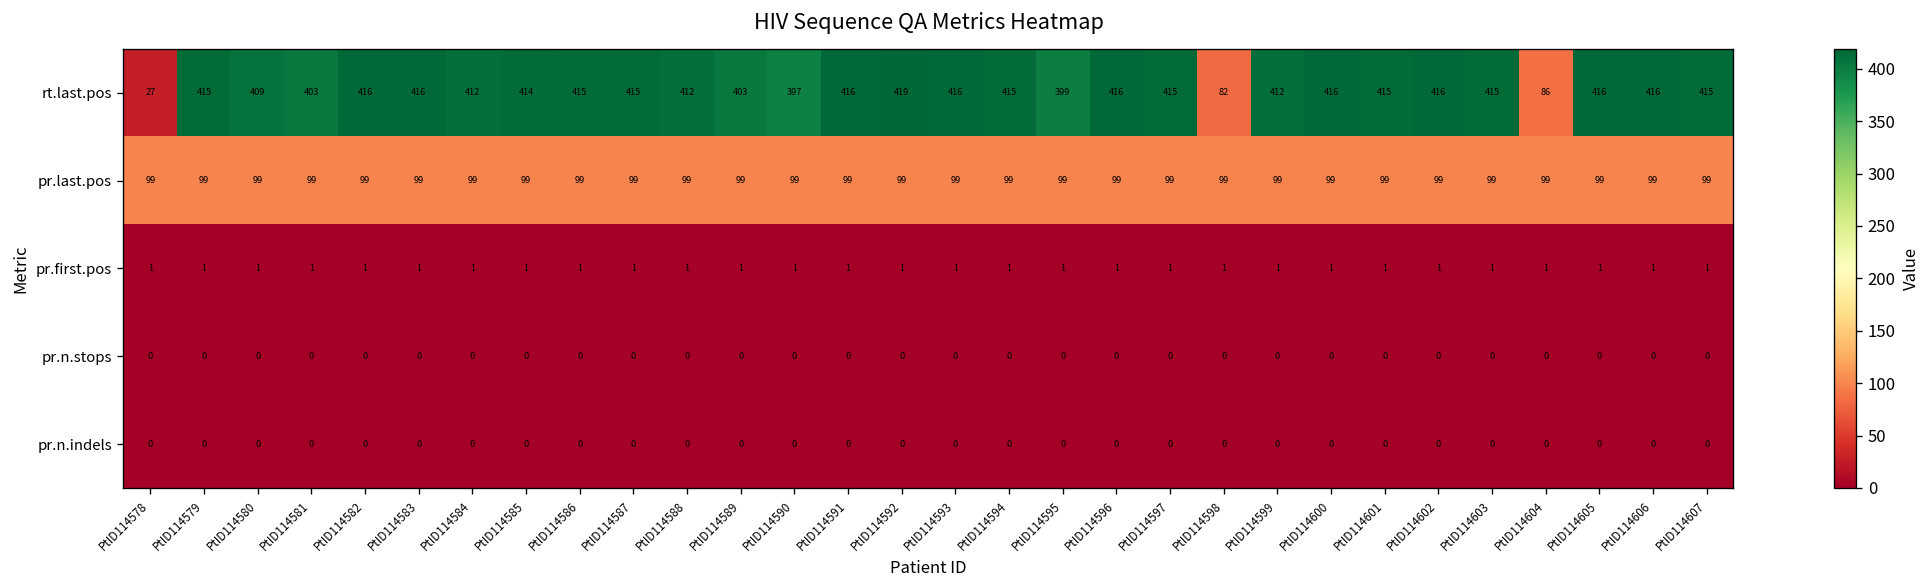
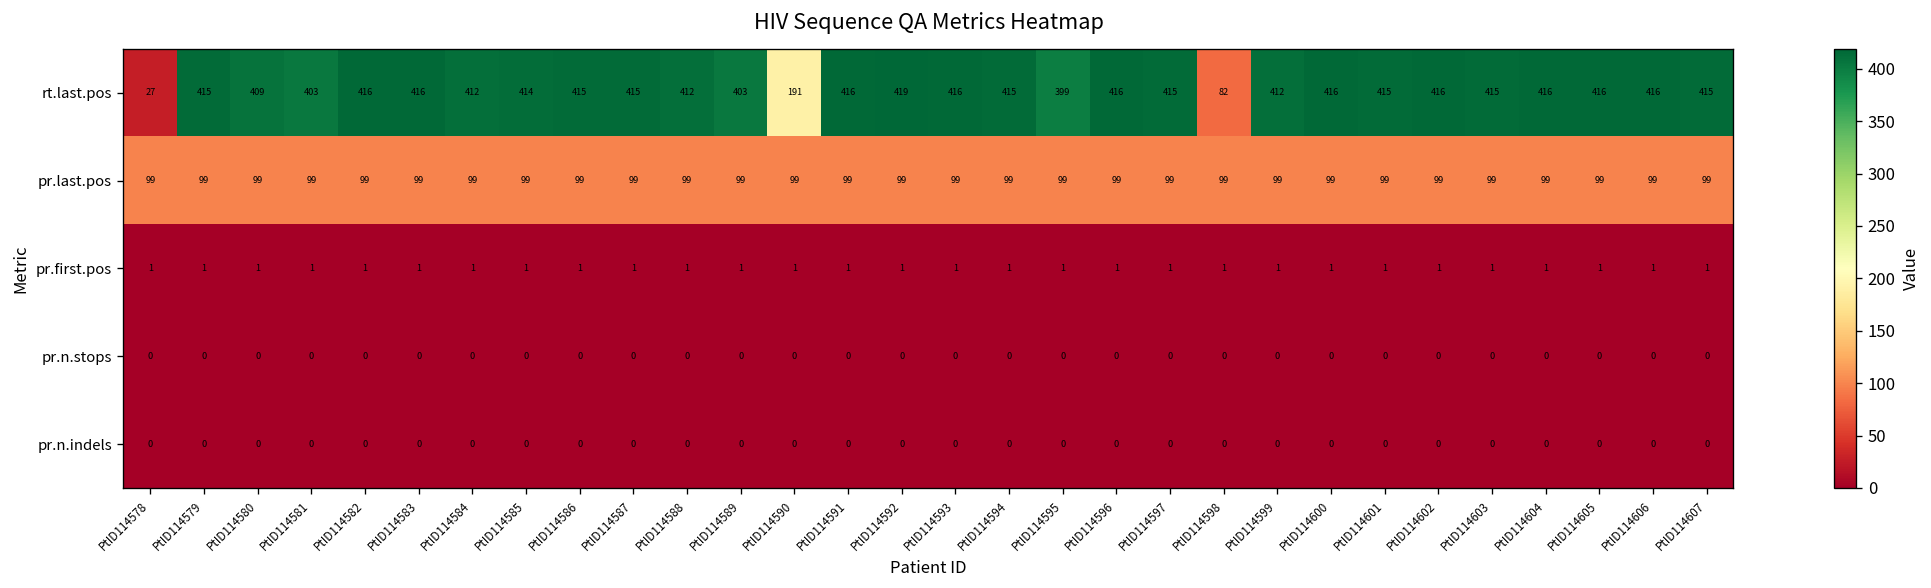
  {
    "rt.last.pos": {
      "PtID114578": 27,
      "PtID114579": 415,
      "PtID114580": 409,
      "PtID114581": 403,
      "PtID114582": 416,
      "PtID114583": 416,
      "PtID114584": 412,
      "PtID114585": 414,
      "PtID114586": 415,
      "PtID114587": 415,
      "PtID114588": 412,
      "PtID114589": 403,
-     "PtID114590": 397,
+     "PtID114590": 191,
      "PtID114591": 416,
      "PtID114592": 419,
      "PtID114593": 416,
      "PtID114594": 415,
      "PtID114595": 399,
      "PtID114596": 416,
      "PtID114597": 415,
      "PtID114598": 82,
      "PtID114599": 412,
      "PtID114600": 416,
      "PtID114601": 415,
      "PtID114602": 416,
      "PtID114603": 415,
-     "PtID114604": 86,
+     "PtID114604": 416,
      "PtID114605": 416,
      "PtID114606": 416,
      "PtID114607": 415
    },
    "pr.last.pos": {
      "PtID114578": 99,
      "PtID114579": 99,
      "PtID114580": 99,
      "PtID114581": 99,
      "PtID114582": 99,
      "PtID114583": 99,
      "PtID114584": 99,
      "PtID114585": 99,
      "PtID114586": 99,
      "PtID114587": 99,
      "PtID114588": 99,
      "PtID114589": 99,
      "PtID114590": 99,
      "PtID114591": 99,
      "PtID114592": 99,
      "PtID114593": 99,
      "PtID114594": 99,
      "PtID114595": 99,
      "PtID114596": 99,
      "PtID114597": 99,
      "PtID114598": 99,
      "PtID114599": 99,
      "PtID114600": 99,
      "PtID114601": 99,
      "PtID114602": 99,
      "PtID114603": 99,
      "PtID114604": 99,
      "PtID114605": 99,
      "PtID114606": 99,
      "PtID114607": 99
    },
    "pr.first.pos": {
      "PtID114578": 1,
      "PtID114579": 1,
      "PtID114580": 1,
      "PtID114581": 1,
      "PtID114582": 1,
      "PtID114583": 1,
      "PtID114584": 1,
      "PtID114585": 1,
      "PtID114586": 1,
      "PtID114587": 1,
      "PtID114588": 1,
      "PtID114589": 1,
      "PtID114590": 1,
      "PtID114591": 1,
      "PtID114592": 1,
      "PtID114593": 1,
      "PtID114594": 1,
      "PtID114595": 1,
      "PtID114596": 1,
      "PtID114597": 1,
      "PtID114598": 1,
      "PtID114599": 1,
      "PtID114600": 1,
      "PtID114601": 1,
      "PtID114602": 1,
      "PtID114603": 1,
      "PtID114604": 1,
      "PtID114605": 1,
      "PtID114606": 1,
      "PtID114607": 1
    },
    "pr.n.stops": {
      "PtID114578": 0,
      "PtID114579": 0,
      "PtID114580": 0,
      "PtID114581": 0,
      "PtID114582": 0,
      "PtID114583": 0,
      "PtID114584": 0,
      "PtID114585": 0,
      "PtID114586": 0,
      "PtID114587": 0,
      "PtID114588": 0,
      "PtID114589": 0,
      "PtID114590": 0,
      "PtID114591": 0,
      "PtID114592": 0,
      "PtID114593": 0,
      "PtID114594": 0,
      "PtID114595": 0,
      "PtID114596": 0,
      "PtID114597": 0,
      "PtID114598": 0,
      "PtID114599": 0,
      "PtID114600": 0,
      "PtID114601": 0,
      "PtID114602": 0,
      "PtID114603": 0,
      "PtID114604": 0,
      "PtID114605": 0,
      "PtID114606": 0,
      "PtID114607": 0
    },
    "pr.n.indels": {
      "PtID114578": 0,
      "PtID114579": 0,
      "PtID114580": 0,
      "PtID114581": 0,
      "PtID114582": 0,
      "PtID114583": 0,
      "PtID114584": 0,
      "PtID114585": 0,
      "PtID114586": 0,
      "PtID114587": 0,
      "PtID114588": 0,
      "PtID114589": 0,
      "PtID114590": 0,
      "PtID114591": 0,
      "PtID114592": 0,
      "PtID114593": 0,
      "PtID114594": 0,
      "PtID114595": 0,
      "PtID114596": 0,
      "PtID114597": 0,
      "PtID114598": 0,
      "PtID114599": 0,
      "PtID114600": 0,
      "PtID114601": 0,
      "PtID114602": 0,
      "PtID114603": 0,
      "PtID114604": 0,
      "PtID114605": 0,
      "PtID114606": 0,
      "PtID114607": 0
    }
  }
